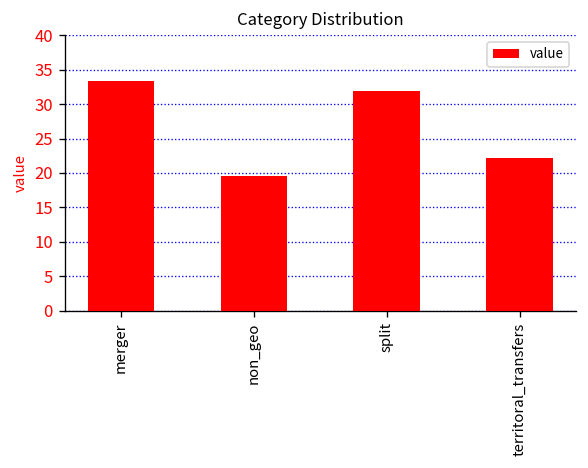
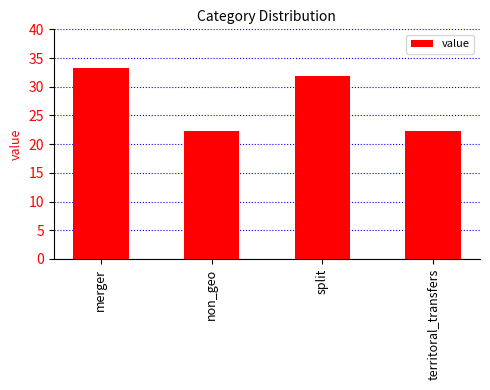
  {
    "merger": 33,
-   "non_geo": 20,
+   "non_geo": 22,
    "split": 32,
    "territoral_transfers": 22
  }
